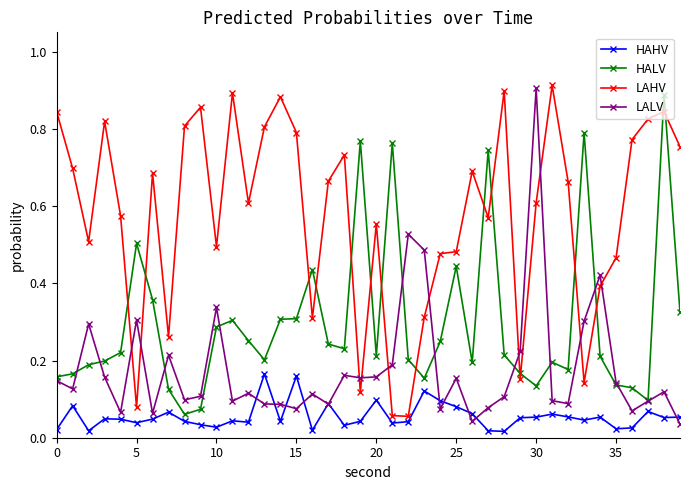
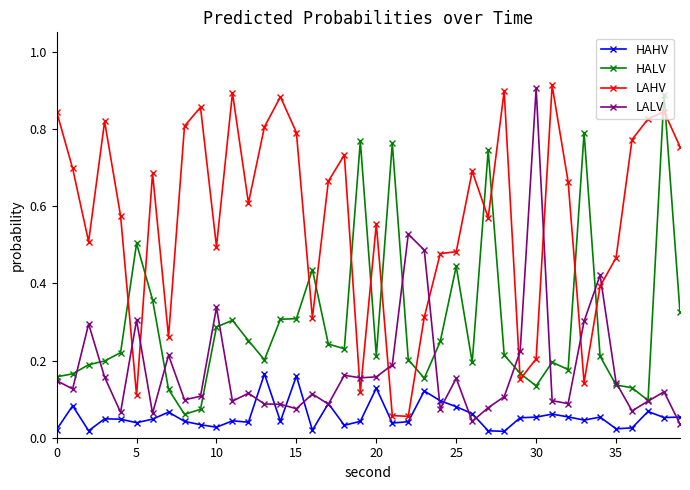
  {
    "HAHV": {
      "0": 0.02,
      "5": 0.04,
      "10": 0.03,
      "15": 0.16,
-     "20": 0.10,
+     "20": 0.13,
      "25": 0.08,
      "30": 0.05,
      "35": 0.02
    },
    "HALV": {
      "0": 0.16,
      "5": 0.50,
      "10": 0.29,
      "15": 0.31,
      "20": 0.21,
      "25": 0.44,
      "30": 0.13
    },
    "LAHV": {
      "0": 0.84,
-     "5": 0.08,
+     "5": 0.11,
      "10": 0.49,
      "15": 0.79,
      "20": 0.55,
      "25": 0.48,
-     "30": 0.61,
+     "30": 0.20,
      "35": 0.47
    },
    "LALV": {
      "0": 0.15,
      "5": 0.30,
      "10": 0.34,
      "15": 0.08,
      "20": 0.16,
      "25": 0.15,
      "30": 0.91
    }
  }
